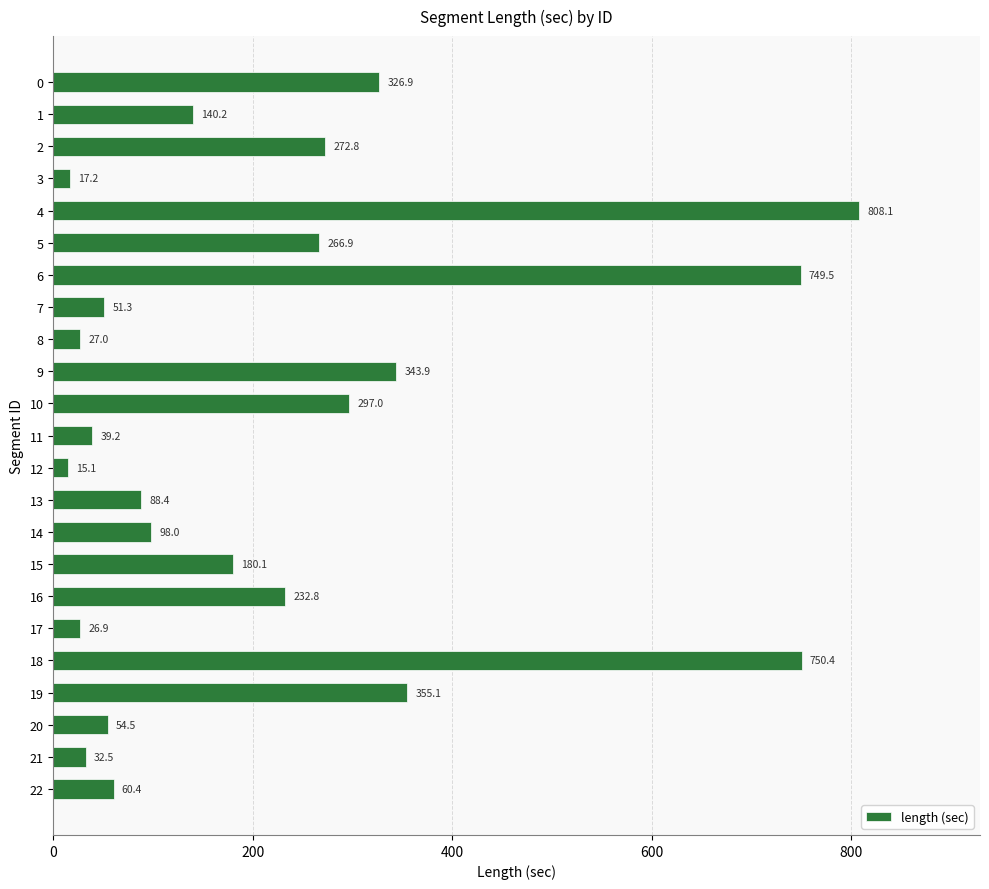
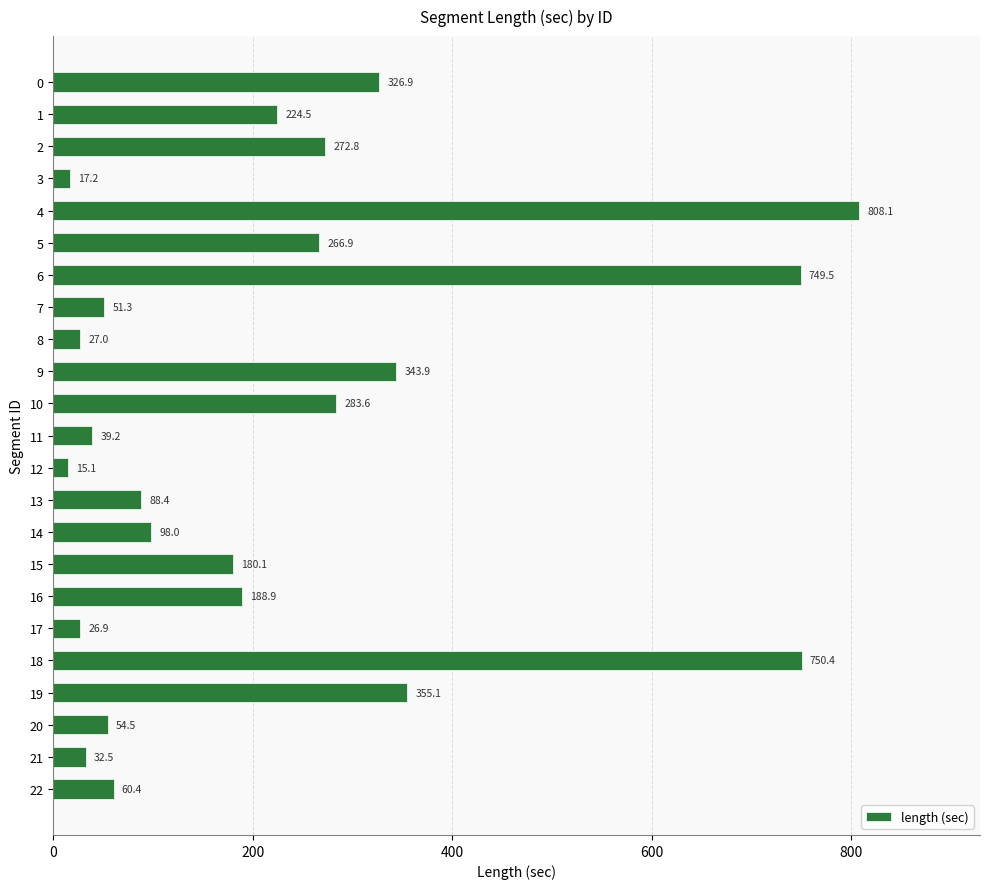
  {
    "0": 326.9,
-   "1": 140.2,
+   "1": 224.5,
    "2": 272.8,
    "3": 17.2,
    "4": 808.1,
    "5": 266.9,
    "6": 749.5,
    "7": 51.3,
    "8": 27.0,
    "9": 343.9,
-   "10": 297.0,
+   "10": 283.6,
    "11": 39.2,
    "12": 15.1,
    "13": 88.4,
    "14": 98.0,
    "15": 180.1,
-   "16": 232.8,
+   "16": 188.9,
    "17": 26.9,
    "18": 750.4,
    "19": 355.1,
    "20": 54.5,
    "21": 32.5,
    "22": 60.4
  }
